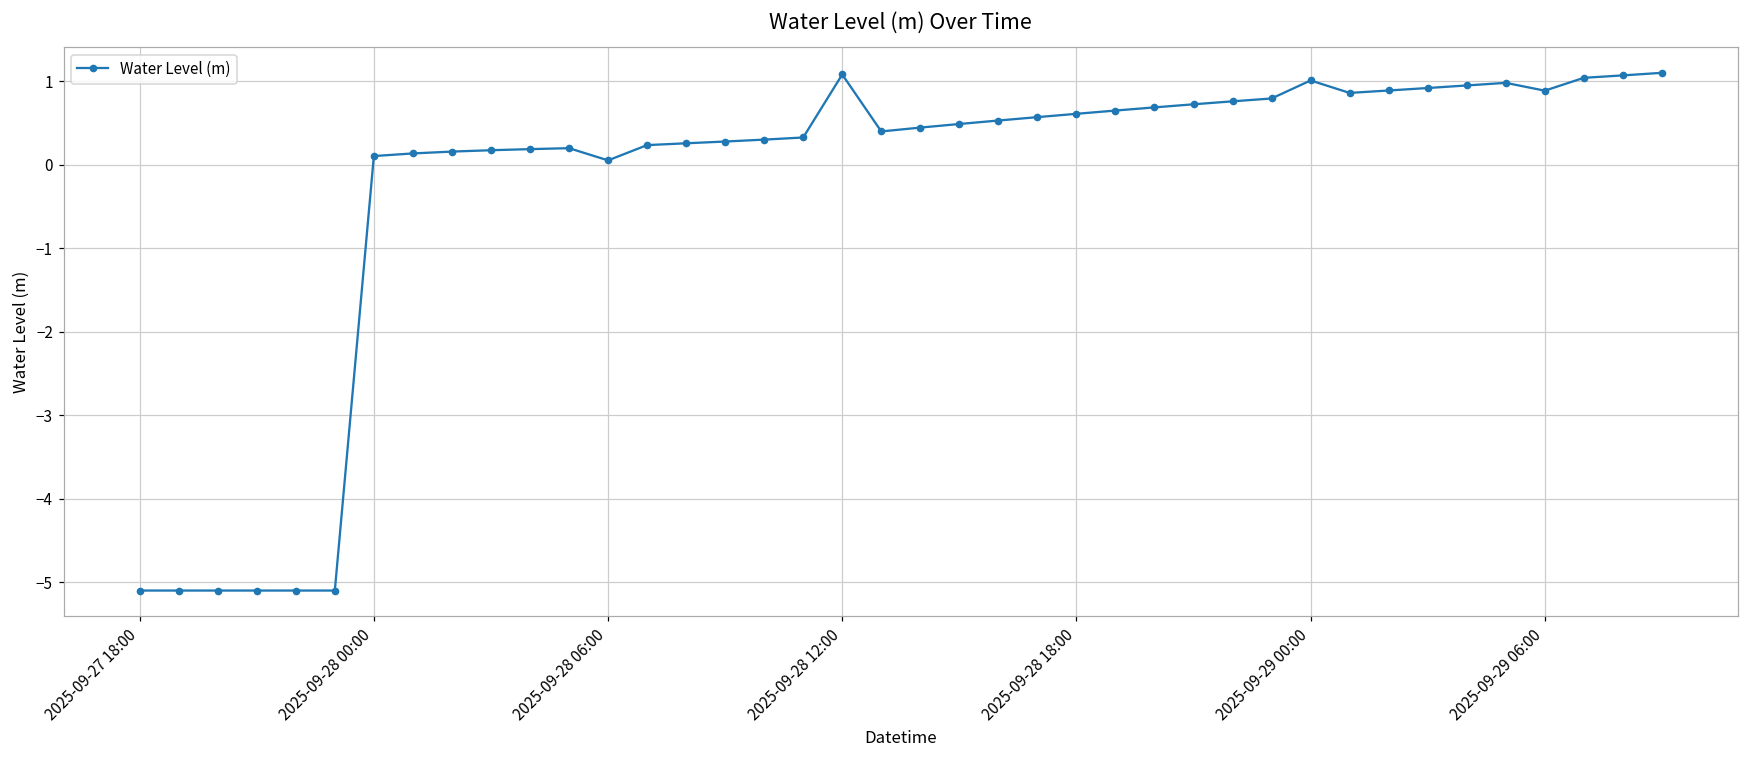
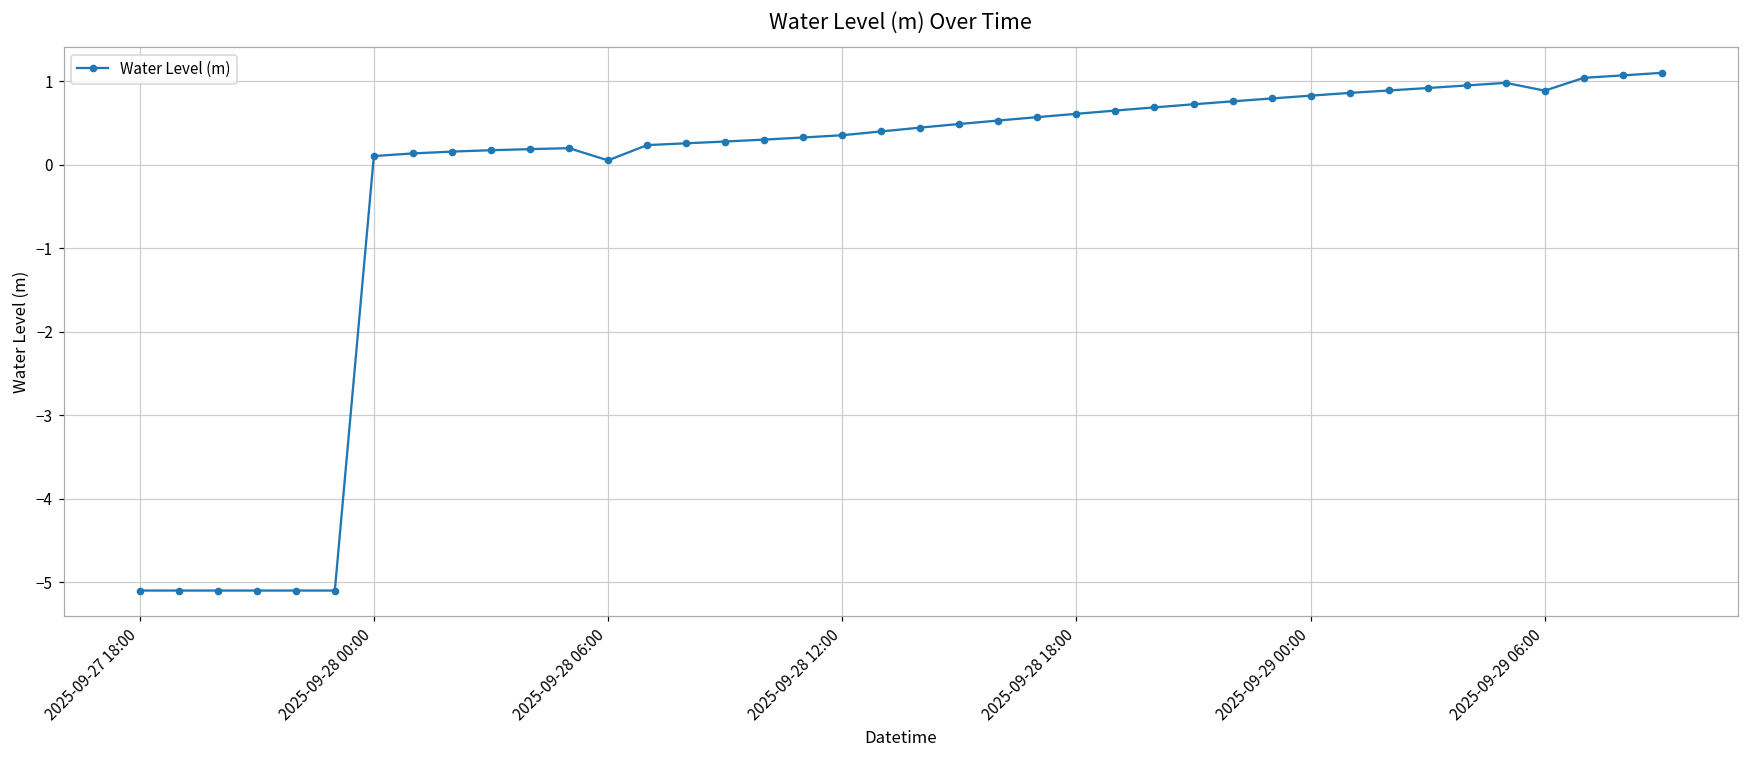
  {
    "2025-09-27 18:00": -5.1,
    "2025-09-28 00:00": 0.1,
    "2025-09-28 06:00": 0.1,
-   "2025-09-28 12:00": 1.1,
+   "2025-09-28 12:00": 0.4,
    "2025-09-28 18:00": 0.6,
-   "2025-09-29 00:00": 1.0,
+   "2025-09-29 00:00": 0.8,
    "2025-09-29 06:00": 0.9
  }
